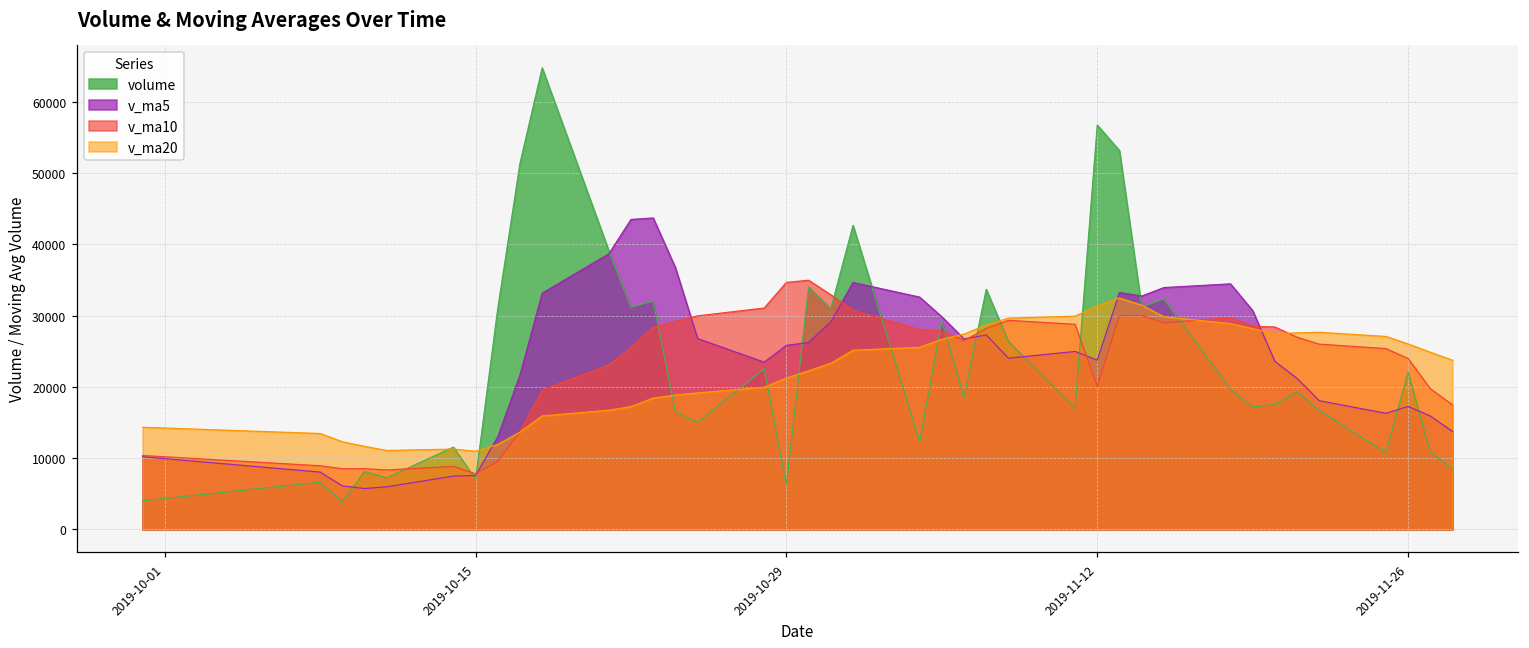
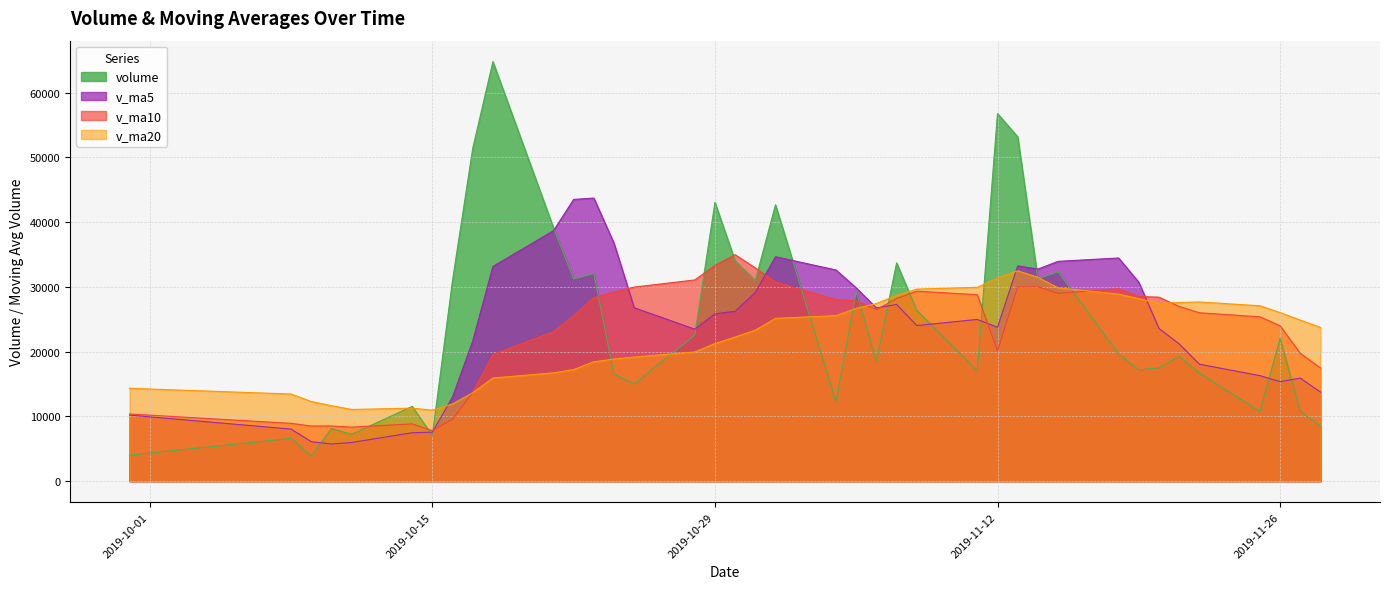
  {
    "volume": {
      "2019-10-15": 7000,
-     "2019-10-29": 6000,
+     "2019-10-29": 43000,
      "2019-11-12": 57000,
      "2019-11-26": 22000
    },
    "v_ma5": {
      "2019-10-29": 26000,
      "2019-11-12": 24000,
-     "2019-11-26": 17000
+     "2019-11-26": 15000
    },
    "v_ma10": {
-     "2019-10-29": 35000,
+     "2019-10-29": 33000,
      "2019-11-12": 20000,
      "2019-11-26": 24000
    },
    "v_ma20": {
      "2019-10-15": 11000,
      "2019-10-29": 21000,
      "2019-11-12": 31000,
      "2019-11-26": 26000
    }
  }
